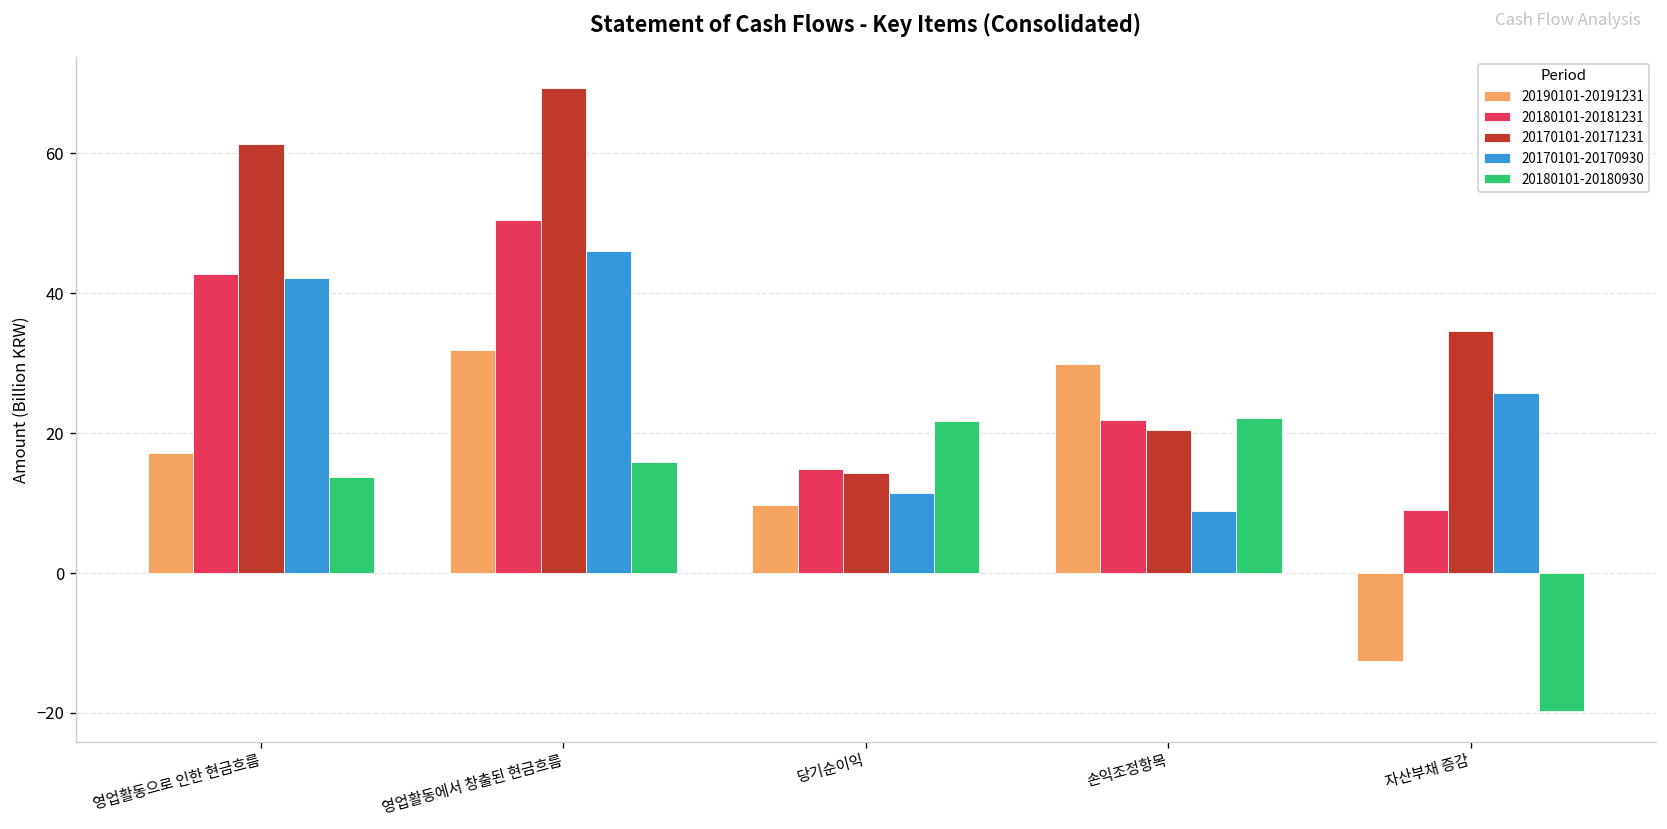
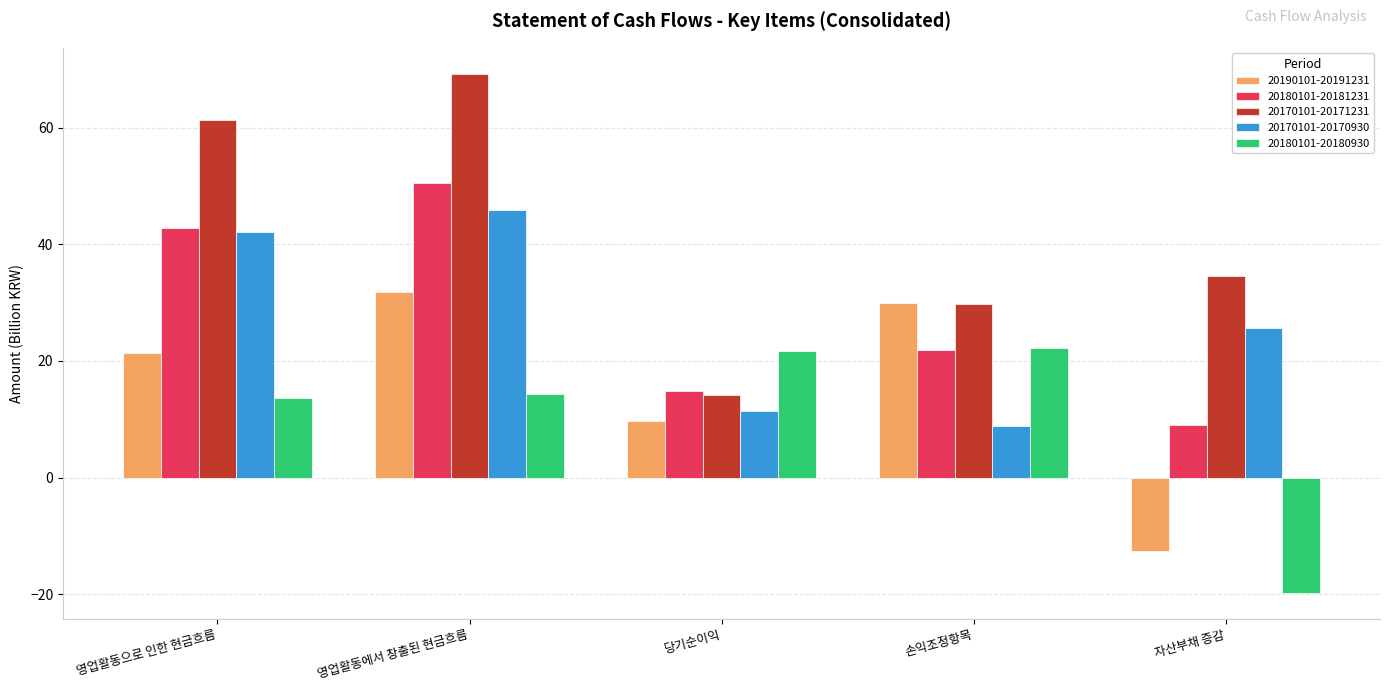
  {
    "20190101-20191231": {
-     "영업활동으로 인한 현금흐름": 17,
+     "영업활동으로 인한 현금흐름": 21,
      "영업활동에서 창출된 현금흐름": 32,
      "당기순이익": 10,
      "손익조정항목": 30,
      "자산부채 증감": -13
    },
    "20180101-20181231": {
      "영업활동으로 인한 현금흐름": 43,
      "영업활동에서 창출된 현금흐름": 50,
      "당기순이익": 15,
      "손익조정항목": 22,
      "자산부채 증감": 9
    },
    "20170101-20171231": {
      "영업활동으로 인한 현금흐름": 61,
      "영업활동에서 창출된 현금흐름": 69,
      "당기순이익": 14,
-     "손익조정항목": 20,
+     "손익조정항목": 30,
      "자산부채 증감": 35
    },
    "20170101-20170930": {
      "영업활동으로 인한 현금흐름": 42,
      "영업활동에서 창출된 현금흐름": 46,
      "당기순이익": 11,
      "손익조정항목": 9,
      "자산부채 증감": 26
    },
    "20180101-20180930": {
      "영업활동으로 인한 현금흐름": 14,
-     "영업활동에서 창출된 현금흐름": 16,
+     "영업활동에서 창출된 현금흐름": 14,
      "당기순이익": 22,
      "손익조정항목": 22,
      "자산부채 증감": -20
    }
  }
